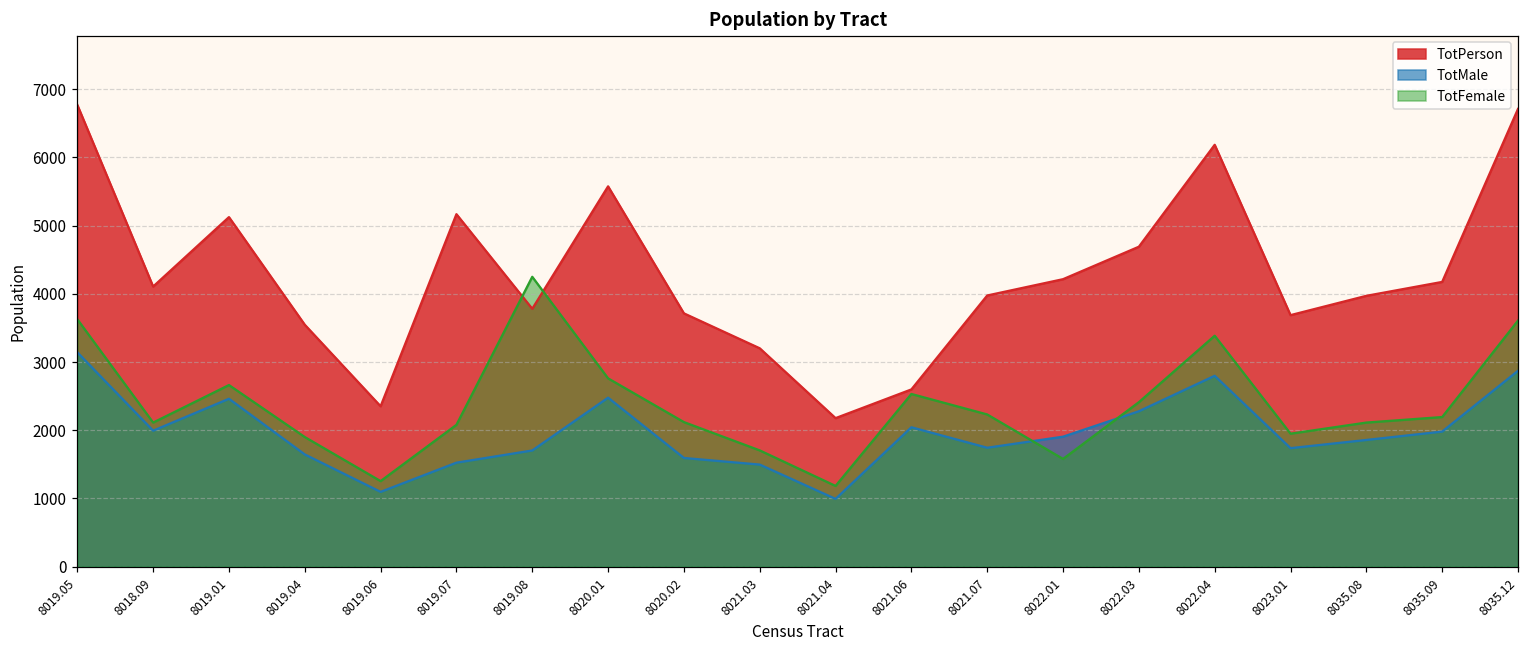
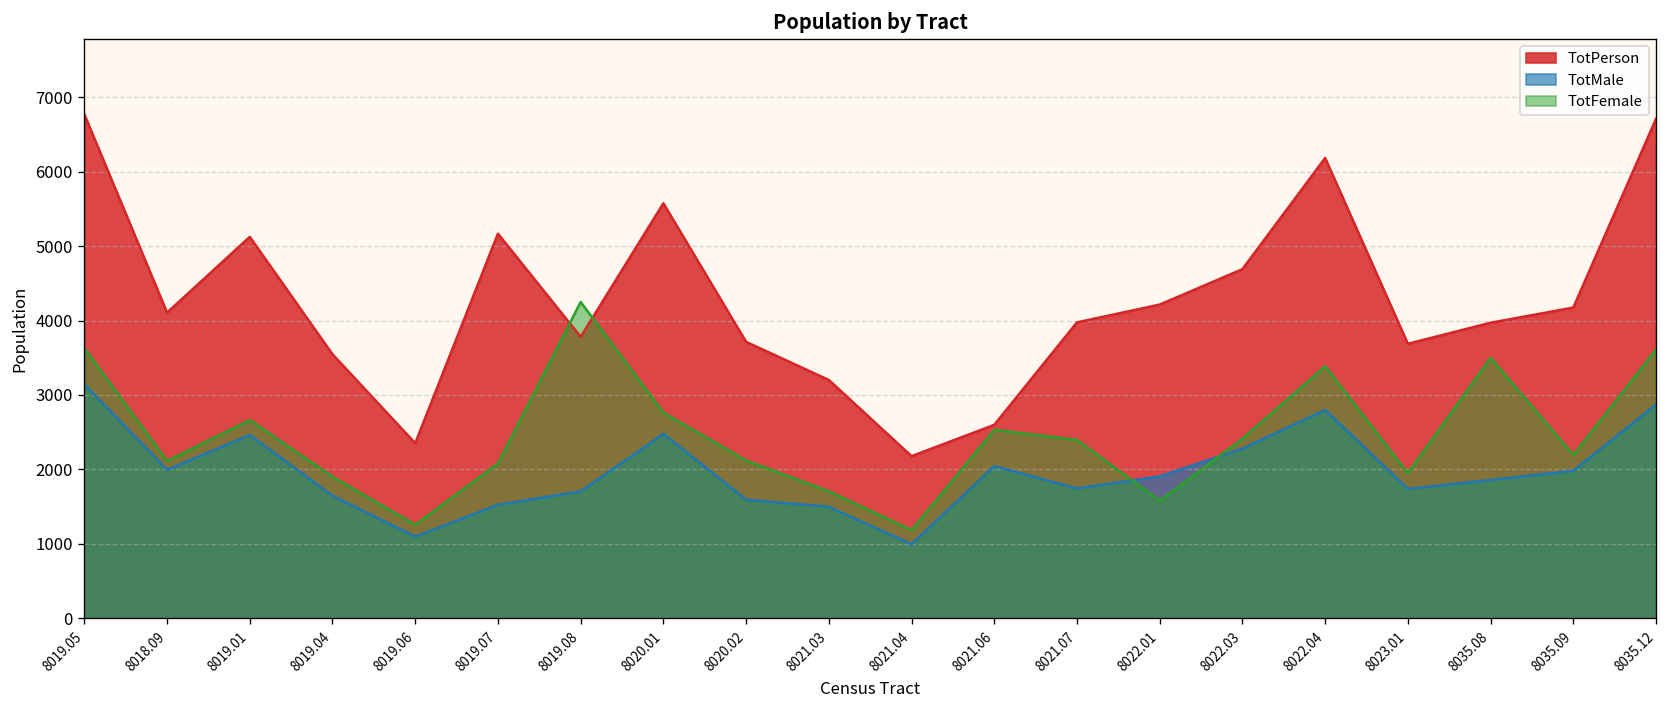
  {
    "TotPerson": {
      "8019.05": 6800,
      "8018.09": 4100,
      "8019.01": 5100,
      "8019.04": 3500,
      "8019.06": 2400,
      "8019.07": 5200,
      "8019.08": 3800,
      "8020.01": 5600,
      "8020.02": 3700,
      "8021.03": 3200,
      "8021.04": 2200,
      "8021.06": 2600,
      "8021.07": 4000,
      "8022.01": 4200,
      "8022.03": 4700,
      "8022.04": 6200,
      "8023.01": 3700,
      "8035.08": 4000,
      "8035.09": 4200,
      "8035.12": 6700
    },
    "TotMale": {
      "8019.05": 3100,
      "8018.09": 2000,
      "8019.01": 2500,
      "8019.04": 1600,
      "8019.06": 1100,
      "8019.07": 1500,
      "8019.08": 1700,
      "8020.01": 2500,
      "8020.02": 1600,
      "8021.03": 1500,
      "8021.04": 1000,
      "8021.06": 2000,
      "8021.07": 1700,
      "8022.01": 1900,
      "8022.03": 2300,
      "8022.04": 2800,
      "8023.01": 1700,
      "8035.08": 1900,
      "8035.09": 2000,
      "8035.12": 2900
    },
    "TotFemale": {
      "8019.05": 3600,
      "8018.09": 2100,
      "8019.01": 2700,
      "8019.04": 1900,
      "8019.06": 1300,
      "8019.07": 2100,
      "8019.08": 4300,
      "8020.01": 2800,
      "8020.02": 2100,
      "8021.03": 1700,
      "8021.04": 1200,
      "8021.06": 2500,
-     "8021.07": 2200,
+     "8021.07": 2400,
      "8022.01": 1600,
      "8022.03": 2400,
      "8022.04": 3400,
      "8023.01": 2000,
-     "8035.08": 2100,
+     "8035.08": 3500,
      "8035.09": 2200,
      "8035.12": 3600
    }
  }
